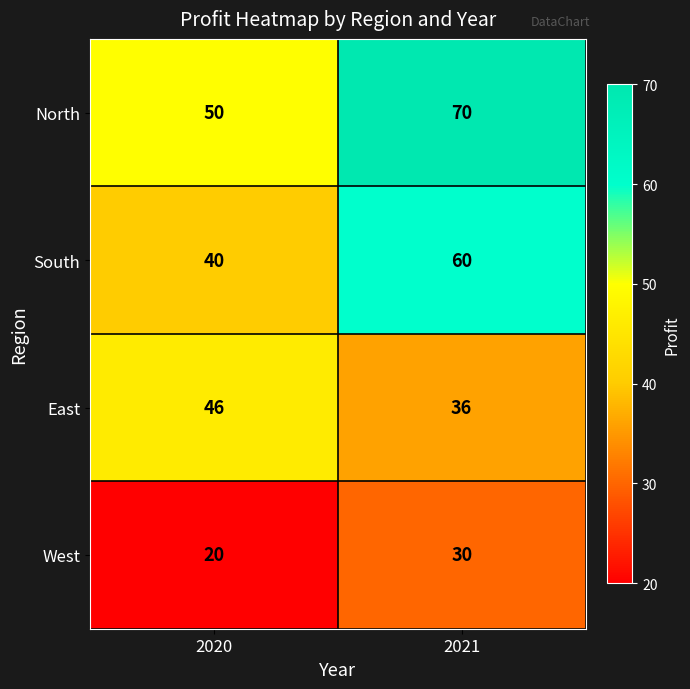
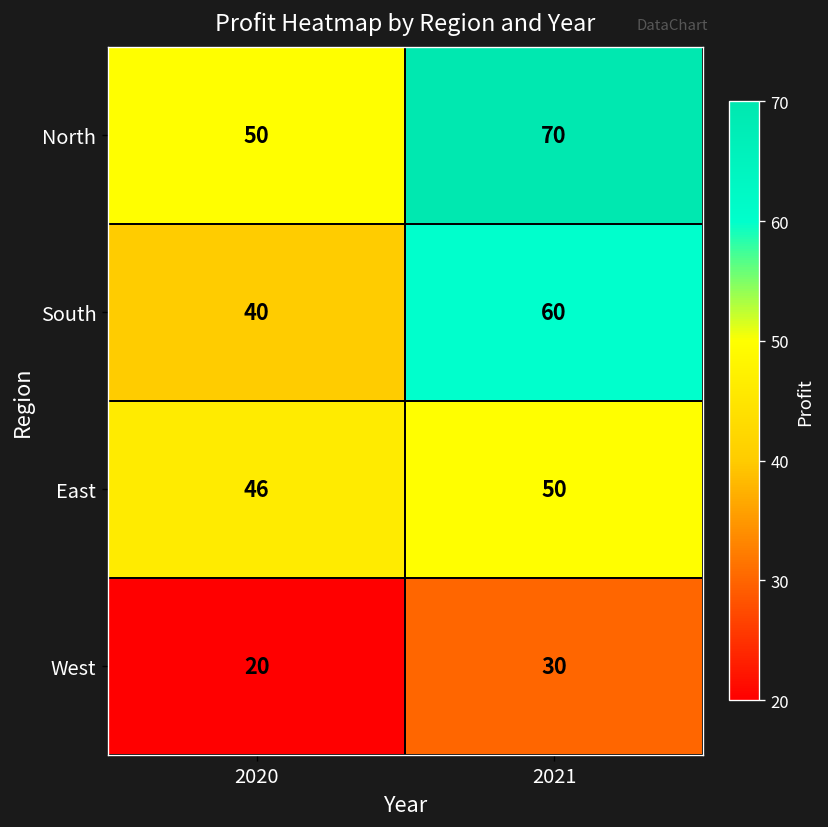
  {
    "North": {
      "2020": 50,
      "2021": 70
    },
    "South": {
      "2020": 40,
      "2021": 60
    },
    "East": {
      "2020": 46,
-     "2021": 36
+     "2021": 50
    },
    "West": {
      "2020": 20,
      "2021": 30
    }
  }
